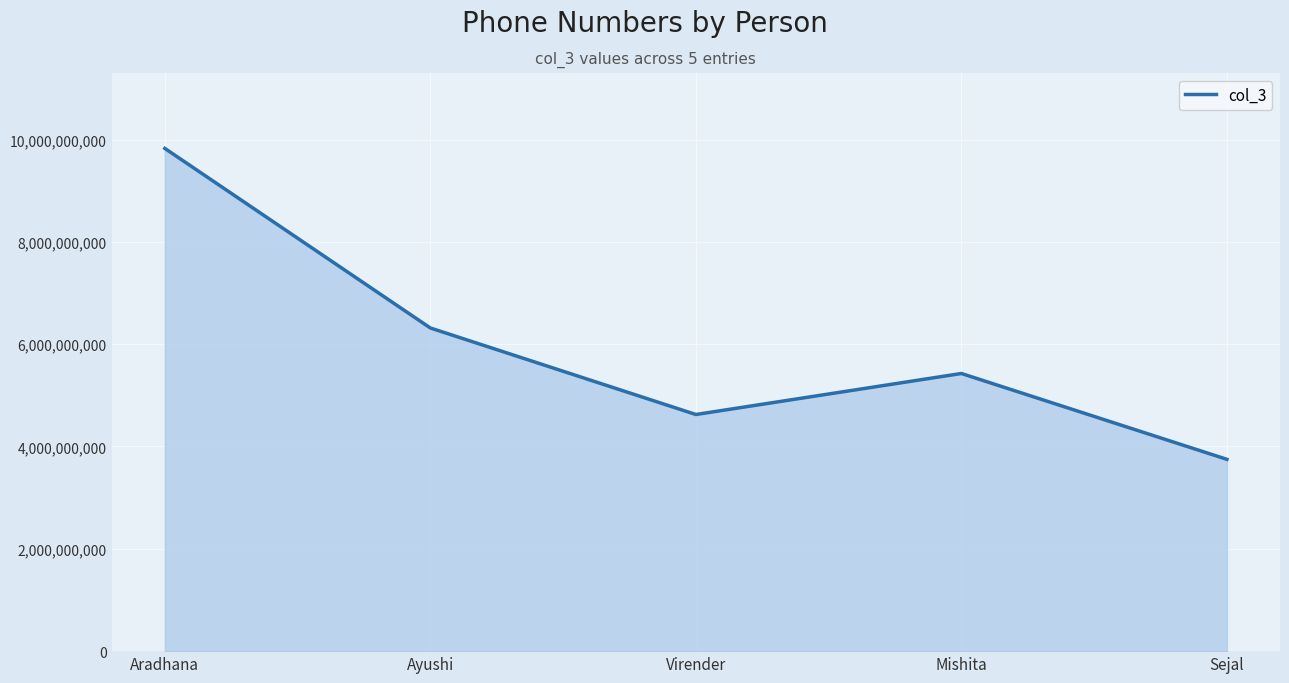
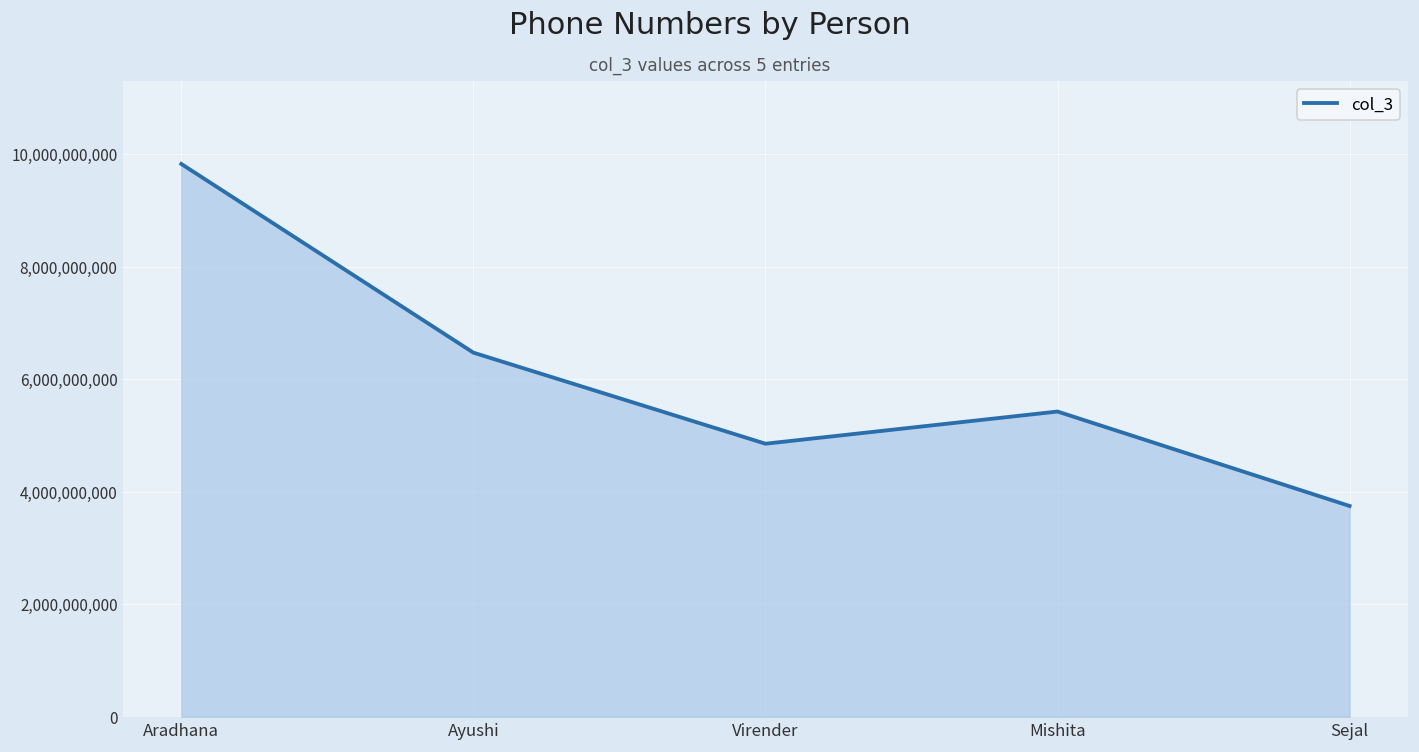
  {
    "Aradhana": "9,800,000,000",
-   "Ayushi": "6,300,000,000",
-   "Virender": "4,600,000,000",
+   "Ayushi": "6,500,000,000",
+   "Virender": "4,900,000,000",
    "Mishita": "5,400,000,000",
    "Sejal": "3,700,000,000"
  }
